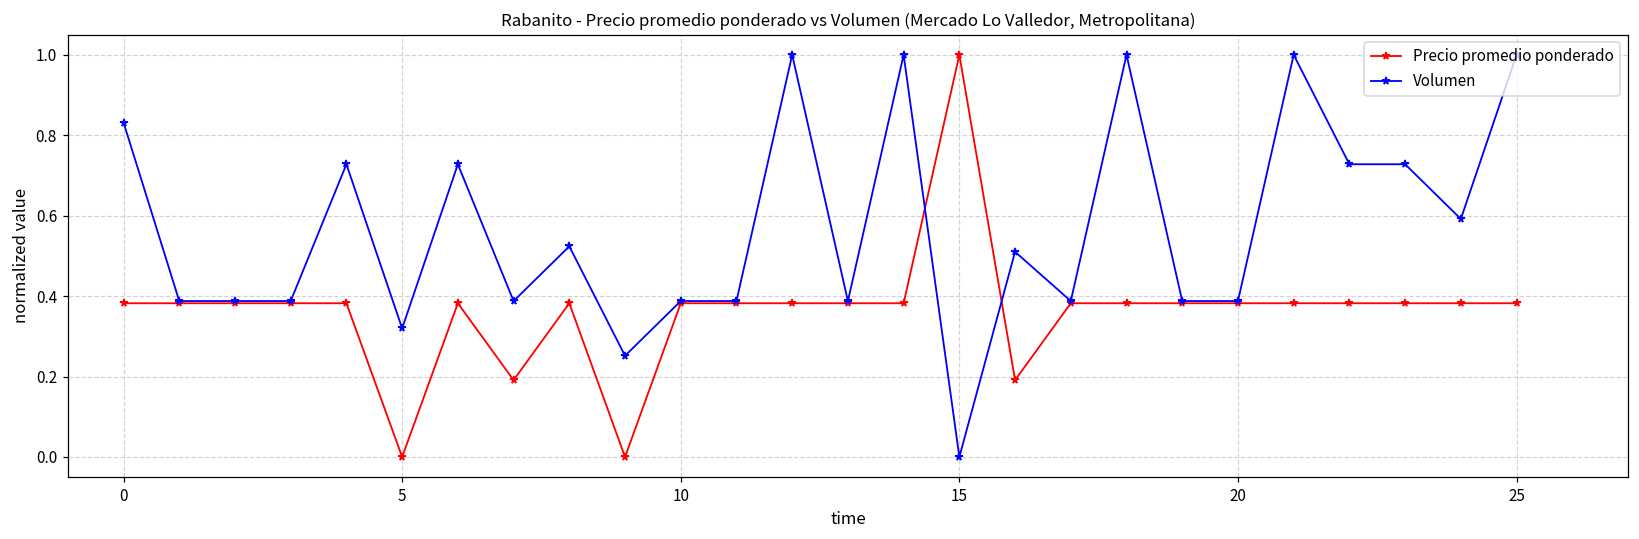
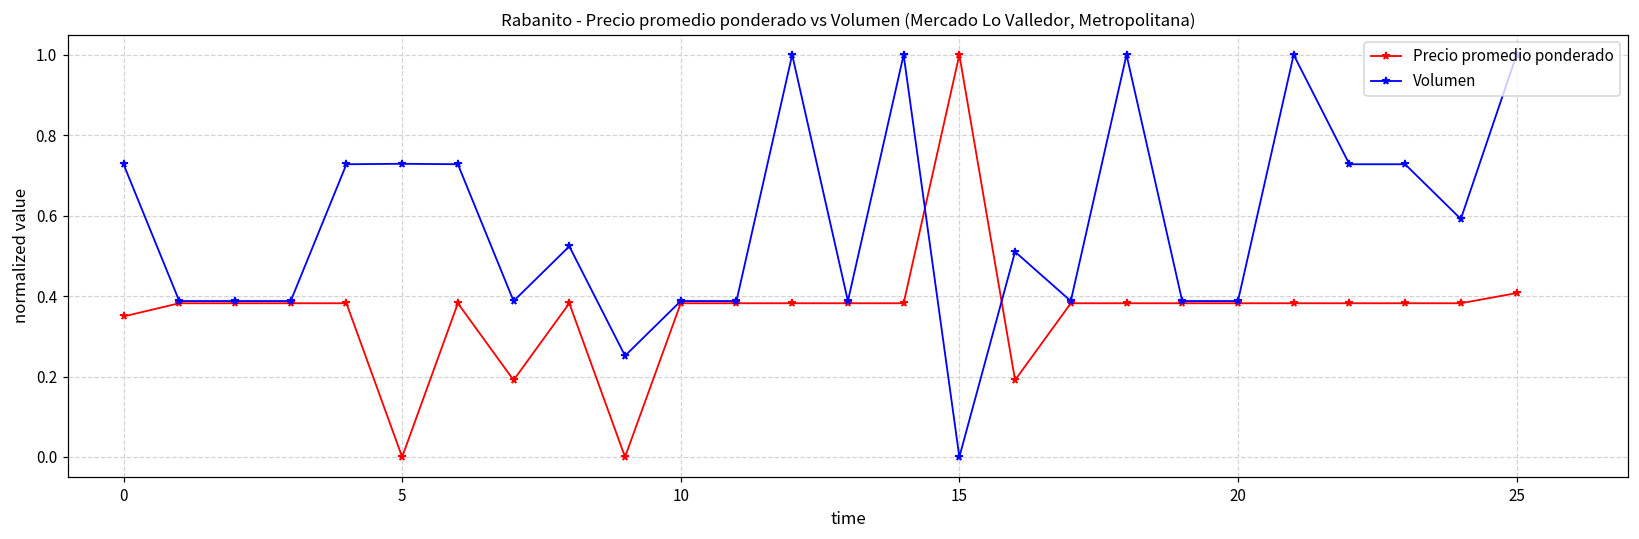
  {
    "Precio promedio ponderado": {
-     "0": 0.38,
+     "0": 0.35,
      "5": 0.00,
      "15": 1.00,
-     "25": 0.38
+     "25": 0.41
    },
    "Volumen": {
-     "0": 0.83,
-     "5": 0.32,
+     "0": 0.73,
+     "5": 0.73,
      "15": 0.00
    }
  }
